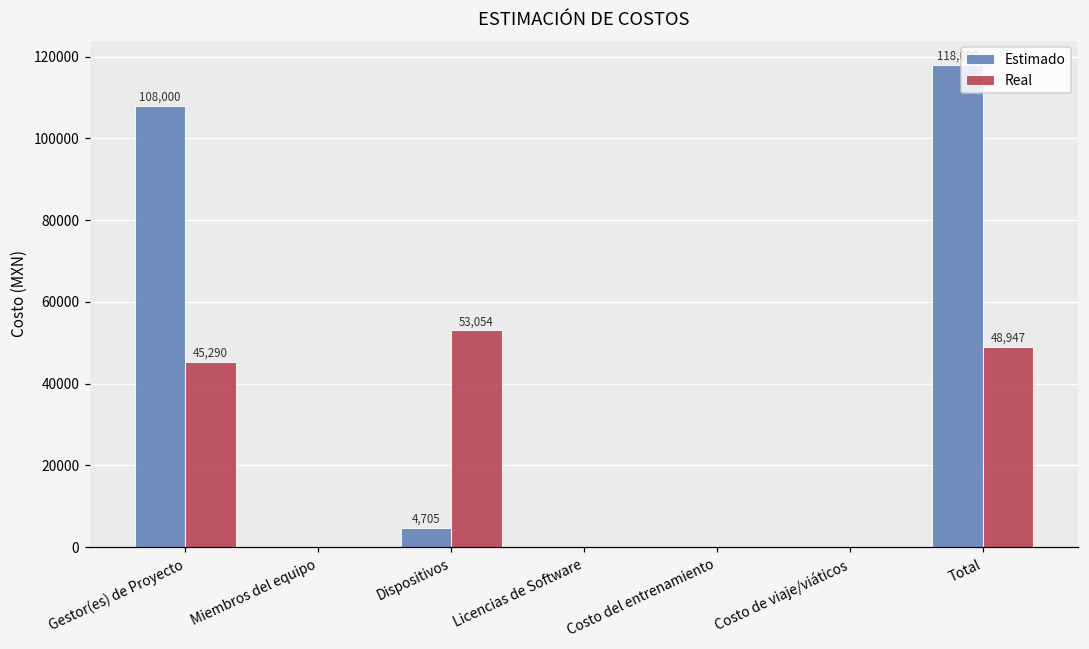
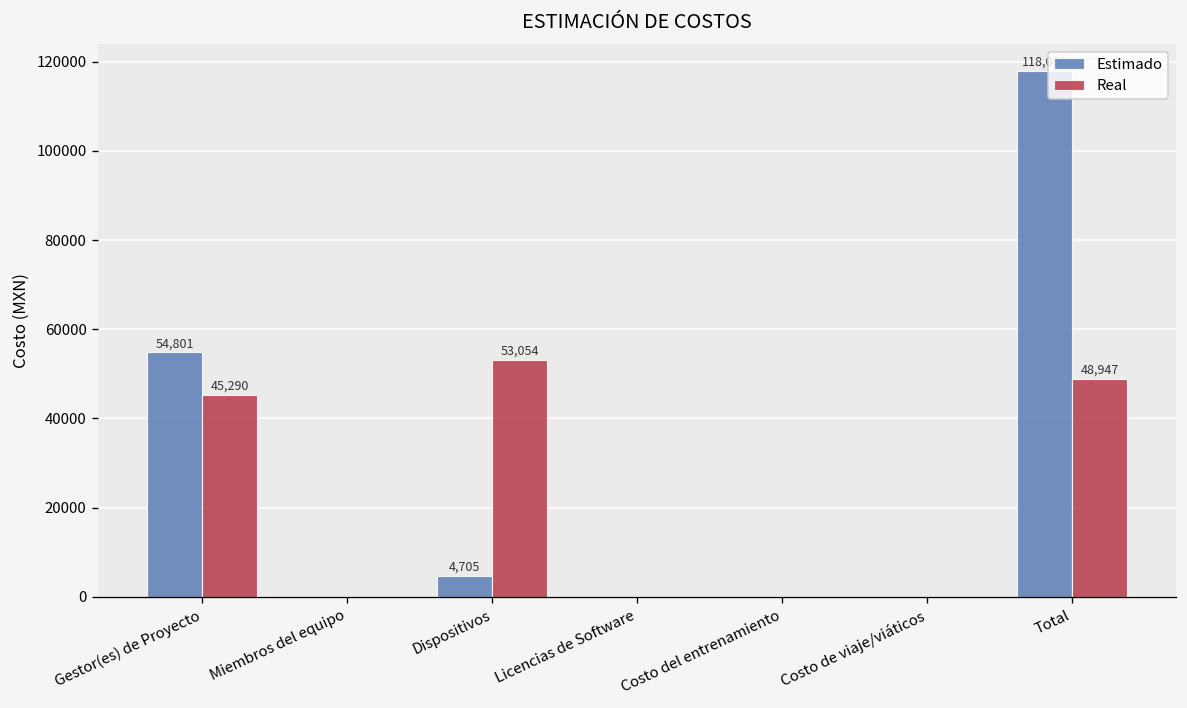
  {
    "Estimado": {
-     "Gestor(es) de Proyecto": "108,000",
+     "Gestor(es) de Proyecto": "54,801",
      "Dispositivos": "4,705"
    },
    "Real": {
      "Gestor(es) de Proyecto": "45,290",
      "Dispositivos": "53,054",
      "Total": "48,947"
    }
  }
